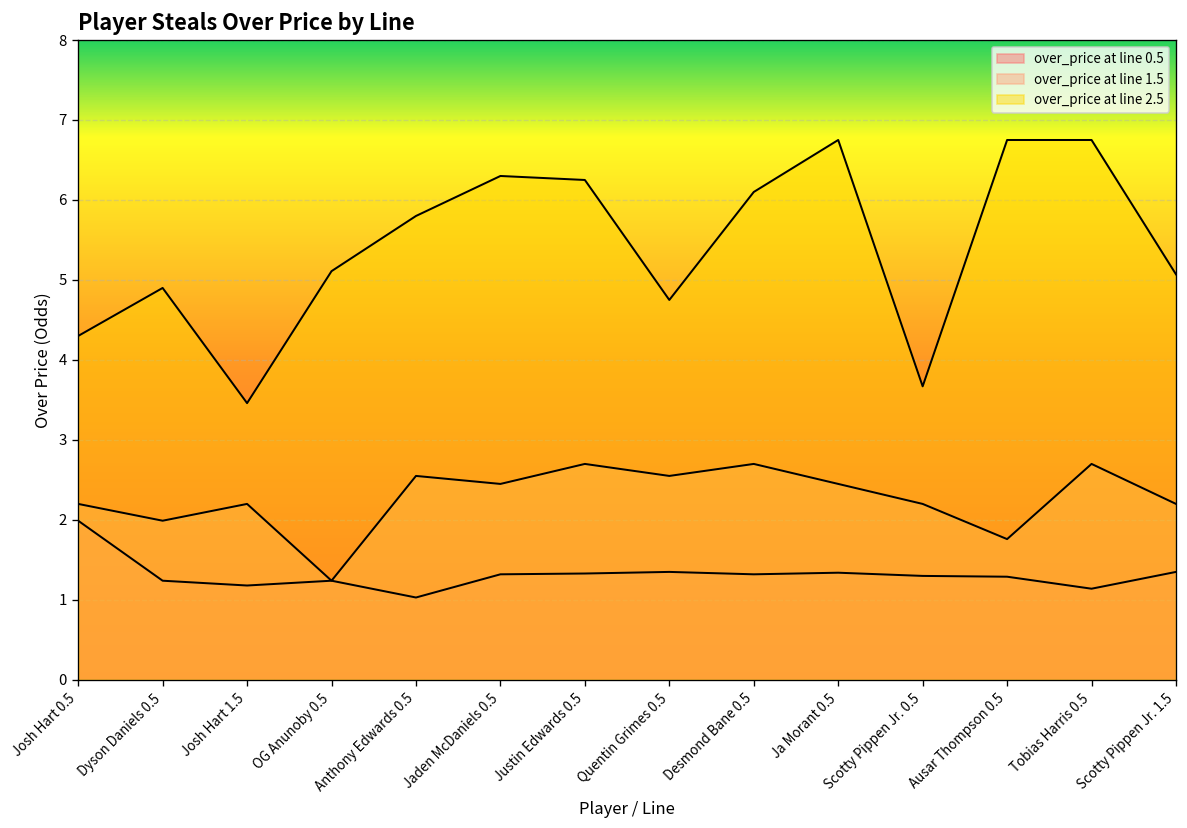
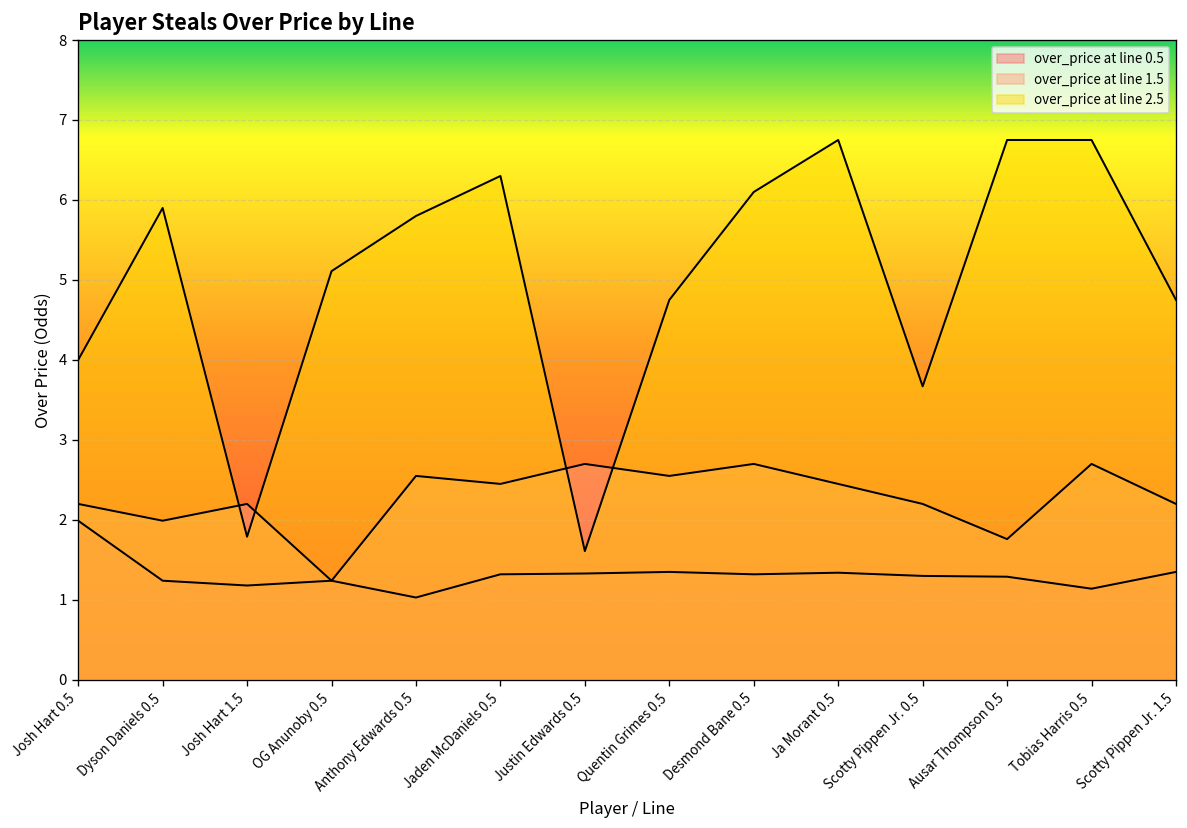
  {
    "over_price at line 2.5": {
-     "Josh Hart 0.5": 4.3,
-     "Dyson Daniels 0.5": 4.9,
-     "Josh Hart 1.5": 3.5,
+     "Josh Hart 0.5": 4.0,
+     "Dyson Daniels 0.5": 5.9,
+     "Josh Hart 1.5": 1.8,
      "OG Anunoby 0.5": 5.1,
      "Anthony Edwards 0.5": 5.8,
      "Jaden McDaniels 0.5": 6.3,
-     "Justin Edwards 0.5": 6.3,
+     "Justin Edwards 0.5": 1.6,
      "Quentin Grimes 0.5": 4.8,
      "Desmond Bane 0.5": 6.1,
      "Ja Morant 0.5": 6.8,
      "Scotty Pippen Jr. 0.5": 3.7,
      "Ausar Thompson 0.5": 6.8,
      "Tobias Harris 0.5": 6.8,
-     "Scotty Pippen Jr. 1.5": 5.1
+     "Scotty Pippen Jr. 1.5": 4.8
    }
  }
